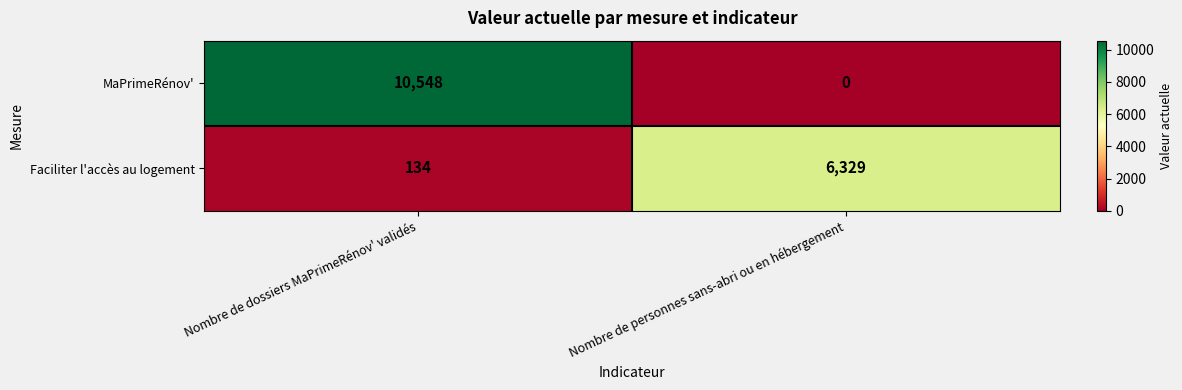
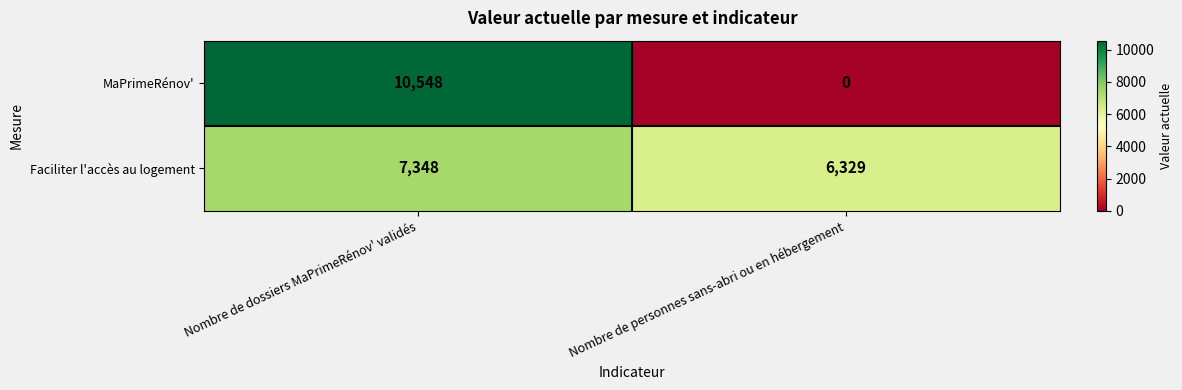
  {
    "MaPrimeRénov'": {
      "Nombre de dossiers MaPrimeRénov' validés": "10,548",
      "Nombre de personnes sans-abri ou en hébergement": "0"
    },
    "Faciliter l'accès au logement": {
-     "Nombre de dossiers MaPrimeRénov' validés": "134",
+     "Nombre de dossiers MaPrimeRénov' validés": "7,348",
      "Nombre de personnes sans-abri ou en hébergement": "6,329"
    }
  }
